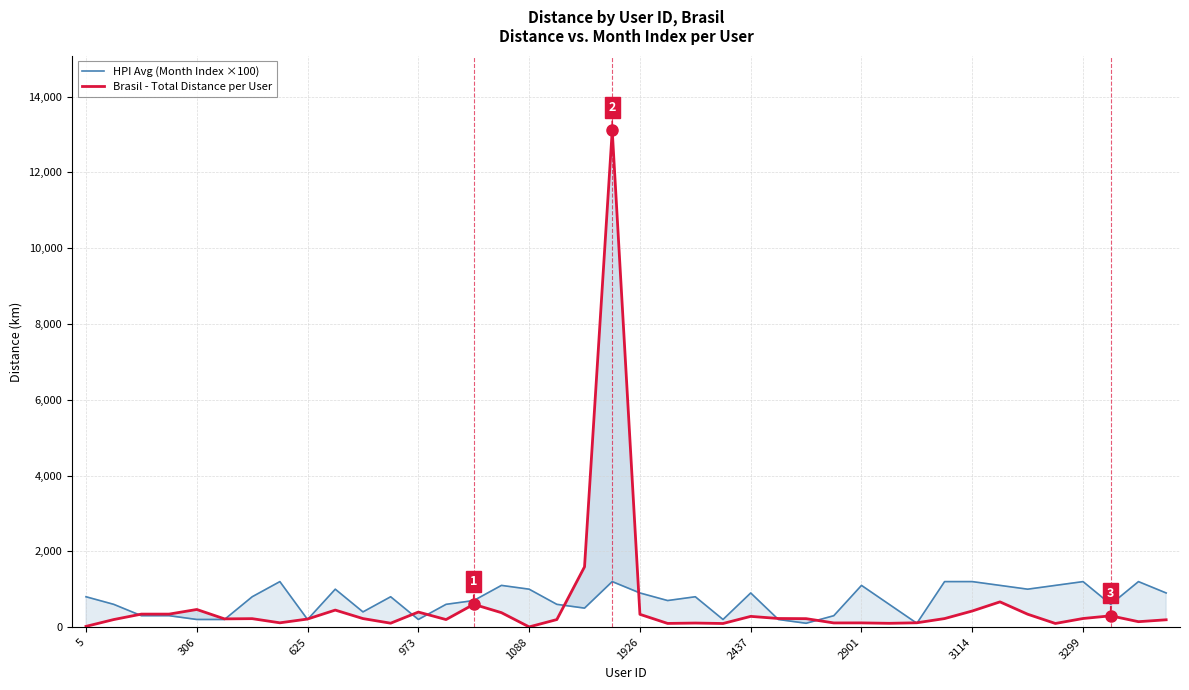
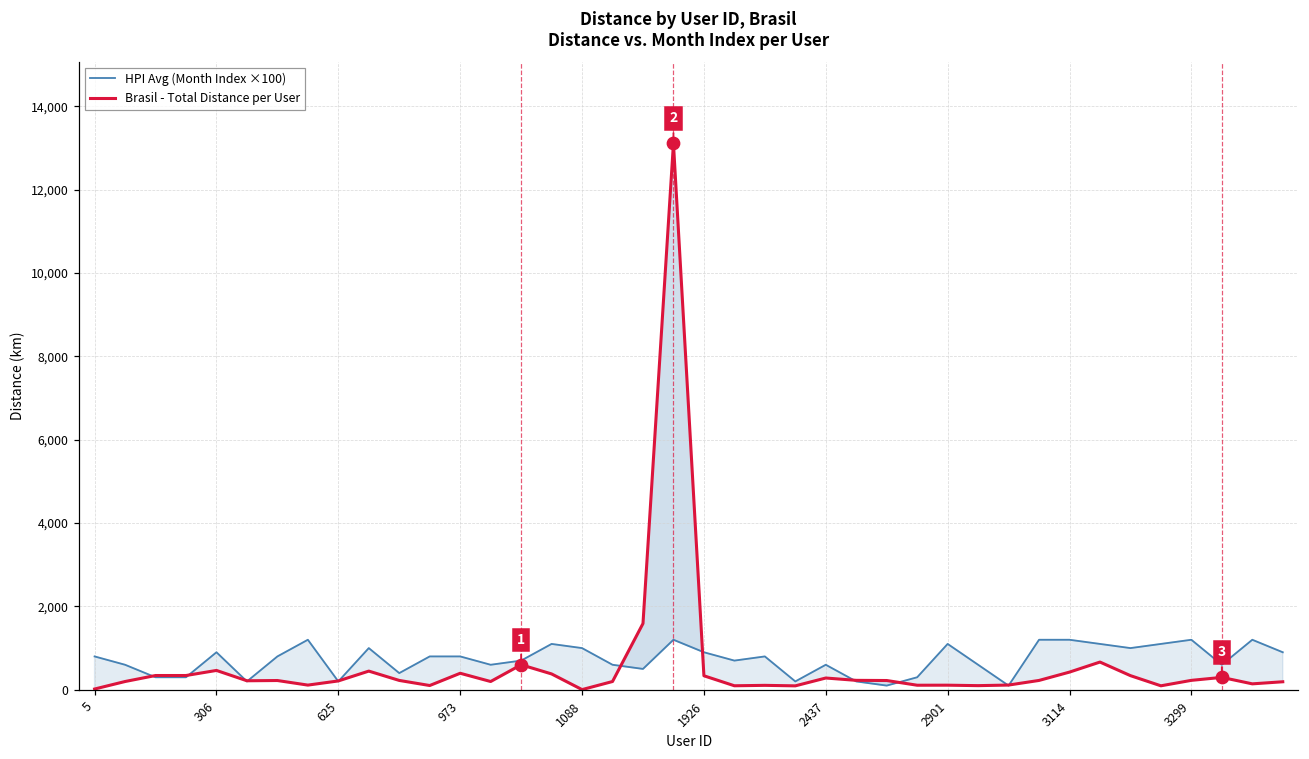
  {
    "HPI Avg (Month Index ×100)": {
      "5": "800",
-     "306": "200",
-     "973": "200",
+     "306": "900",
+     "973": "800",
      "1088": "1,000",
      "1926": "900",
-     "2437": "900",
+     "2437": "600",
      "2901": "1,100",
      "3114": "1,200",
      "3299": "1,200"
    }
  }
